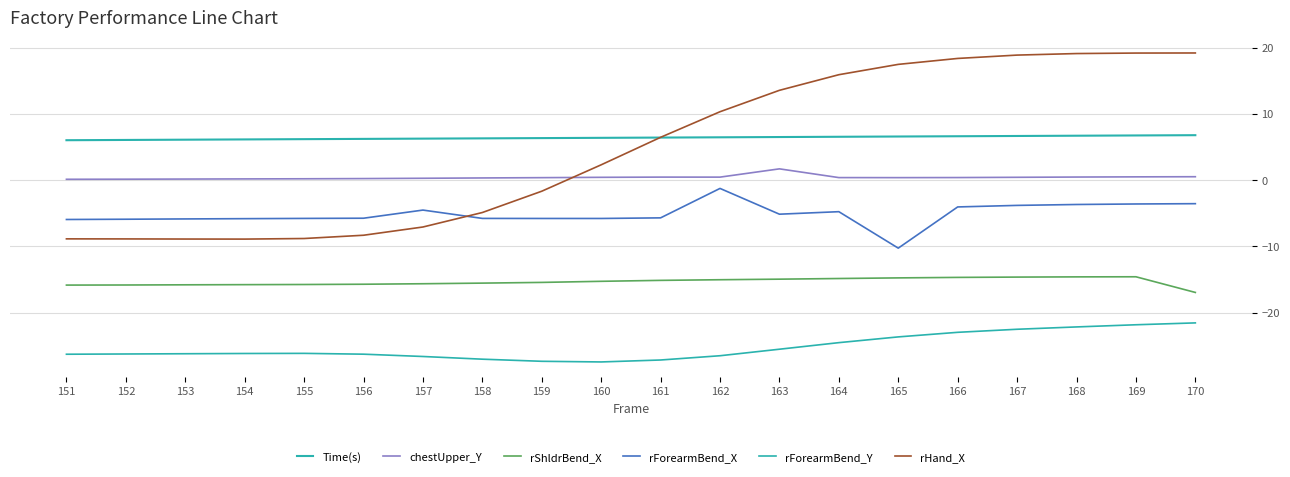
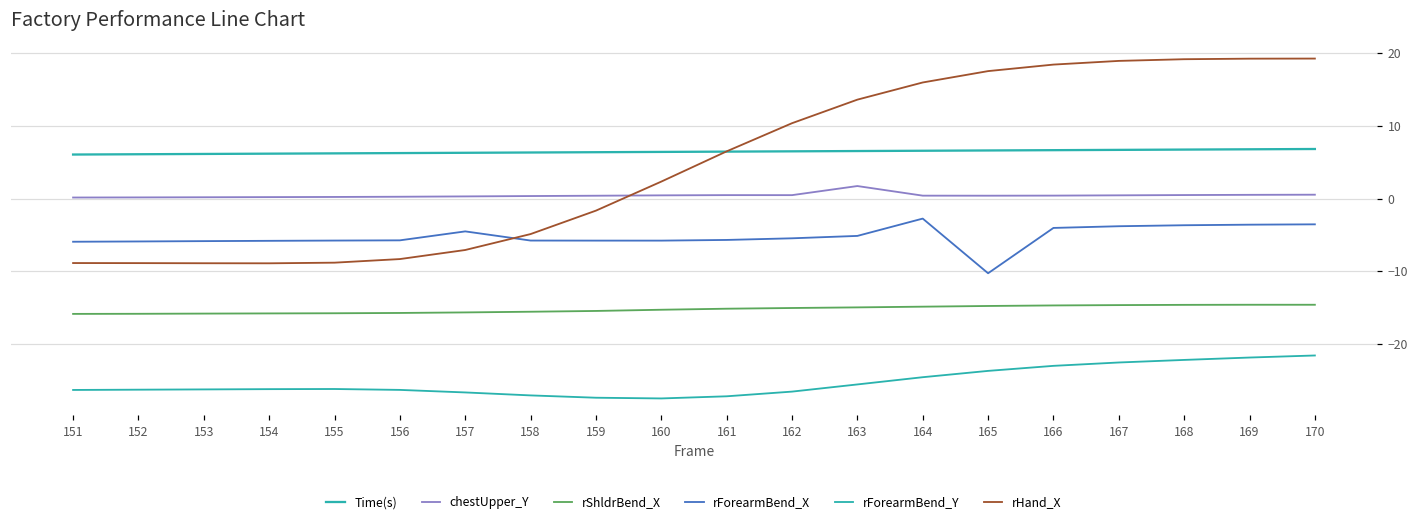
  {
    "chestUpper_Y": {
      "151": 0,
      "152": 0,
      "153": 0,
      "154": 0,
      "155": 0,
      "156": 0,
      "157": 0,
      "158": 0,
      "159": 0,
      "160": 0,
      "161": 0,
      "162": 0,
      "163": 2,
      "164": 0,
      "165": 0,
      "166": 0,
      "167": 0,
      "168": 0,
      "169": 1,
      "170": 1
    },
    "rShldrBend_X": {
      "151": -16,
      "152": -16,
      "153": -16,
      "154": -16,
      "155": -16,
      "156": -16,
      "157": -16,
      "158": -16,
      "159": -15,
      "160": -15,
      "161": -15,
      "162": -15,
      "163": -15,
      "164": -15,
      "165": -15,
      "166": -15,
      "167": -15,
      "168": -15,
      "169": -15,
-     "170": -17
+     "170": -15
    },
    "rForearmBend_X": {
      "151": -6,
      "152": -6,
      "153": -6,
      "154": -6,
      "155": -6,
      "156": -6,
      "157": -5,
      "158": -6,
      "159": -6,
      "160": -6,
      "161": -6,
-     "162": -1,
+     "162": -5,
      "163": -5,
-     "164": -5,
+     "164": -3,
      "165": -10,
      "166": -4,
      "167": -4,
      "168": -4,
      "169": -4,
      "170": -4
    },
    "rHand_X": {
      "151": -9,
      "152": -9,
      "153": -9,
      "154": -9,
      "155": -9,
      "156": -8,
      "157": -7,
      "158": -5,
      "159": -2,
      "160": 2,
      "162": 10,
      "163": 14,
      "164": 16,
      "165": 17,
      "166": 18,
      "167": 19,
      "168": 19,
      "169": 19,
      "170": 19
    }
  }
